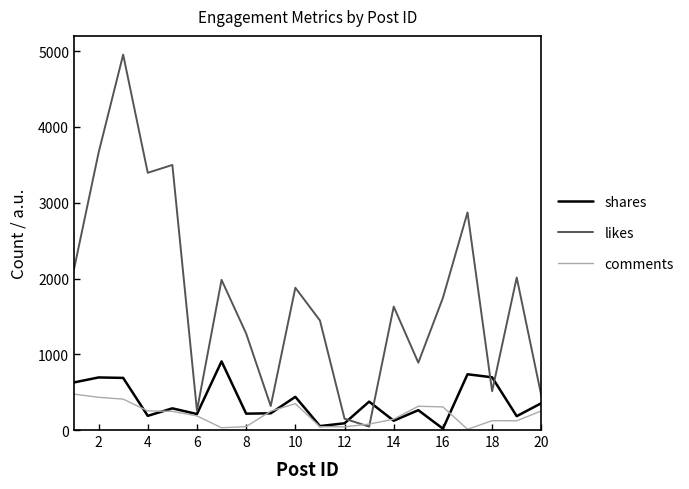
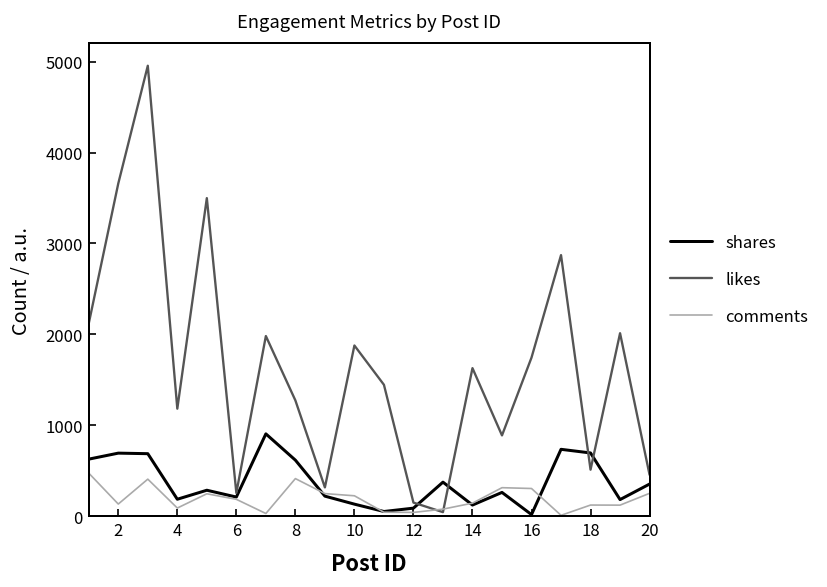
  {
    "shares": {
      "2": 700,
      "4": 200,
-     "8": 200,
-     "10": 400,
+     "8": 600,
+     "10": 100,
      "12": 100,
      "16": 0,
      "18": 700,
      "20": 400
    },
    "likes": {
      "2": 3700,
-     "4": 3400,
+     "4": 1200,
      "6": 300,
      "8": 1300,
      "10": 1900,
      "12": 200,
      "14": 1600,
      "16": 1700,
      "18": 500,
      "20": 500
    },
    "comments": {
-     "2": 400,
-     "4": 300,
-     "8": 0,
-     "10": 300,
+     "2": 100,
+     "4": 100,
+     "8": 400,
+     "10": 200,
      "12": 0,
      "16": 300,
      "18": 100,
      "20": 300
    }
  }
